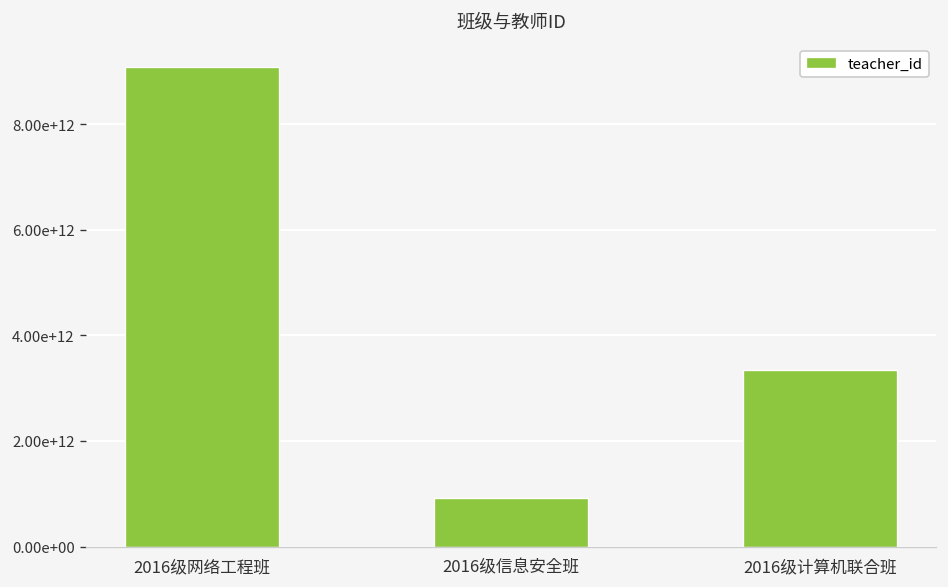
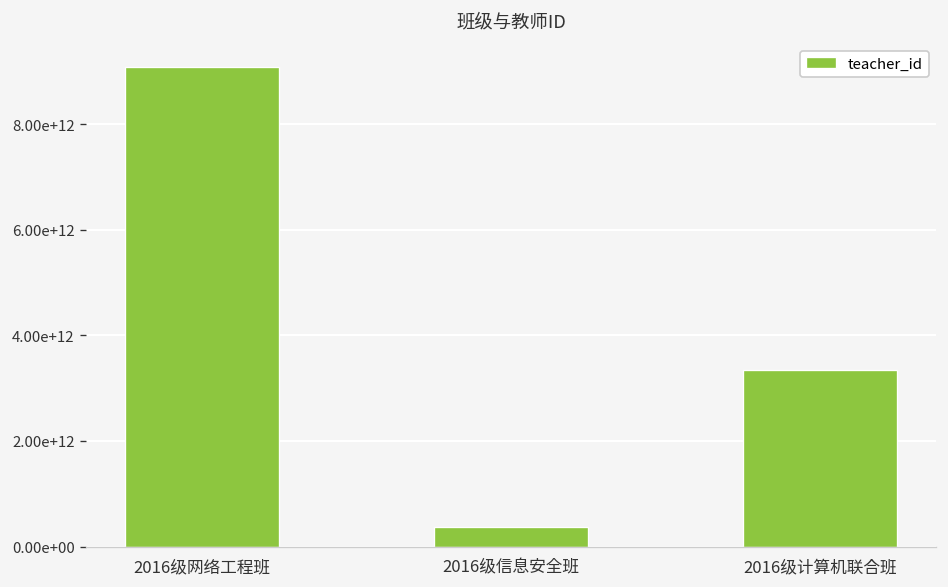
  {
    "2016级网络工程班": 9100000000000,
-   "2016级信息安全班": 900000000000,
+   "2016级信息安全班": 400000000000,
    "2016级计算机联合班": 3300000000000
  }
